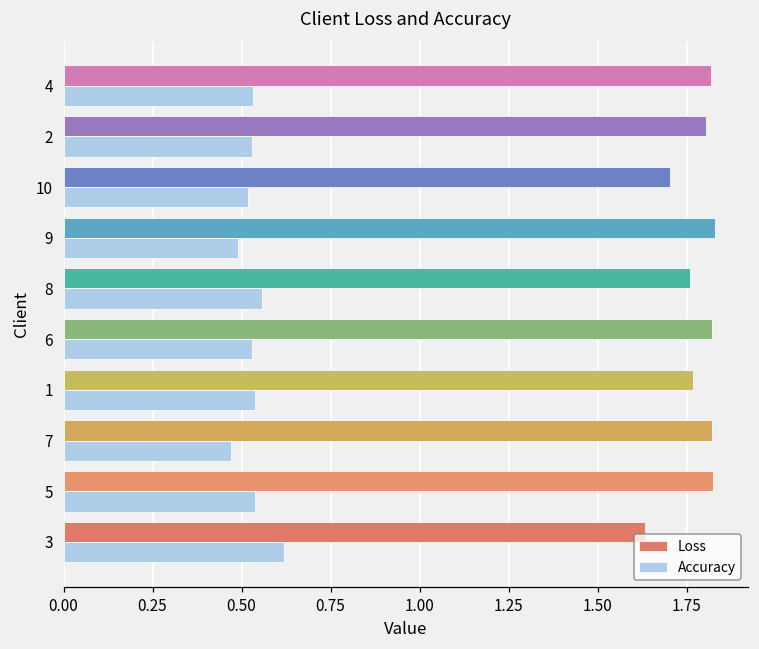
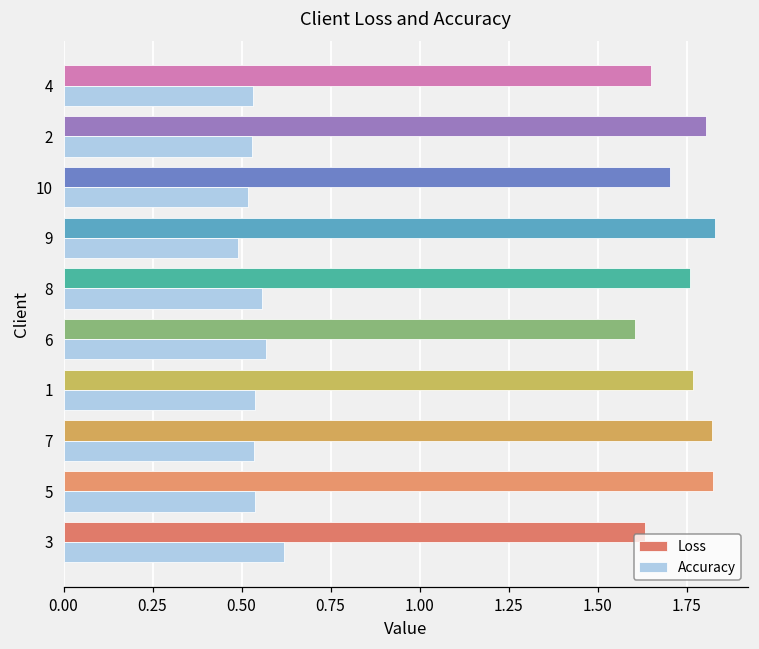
  {
    "Loss": {
-     "4": 1.82,
+     "4": 1.65,
      "2": 1.80,
      "10": 1.70,
      "9": 1.83,
      "8": 1.76,
-     "6": 1.82,
+     "6": 1.61,
      "1": 1.77,
      "7": 1.82,
      "5": 1.82,
      "3": 1.63
    },
    "Accuracy": {
      "4": 0.53,
      "2": 0.53,
      "10": 0.52,
      "9": 0.49,
      "8": 0.56,
-     "6": 0.53,
+     "6": 0.57,
      "1": 0.54,
-     "7": 0.47,
+     "7": 0.53,
      "5": 0.54,
      "3": 0.62
    }
  }
